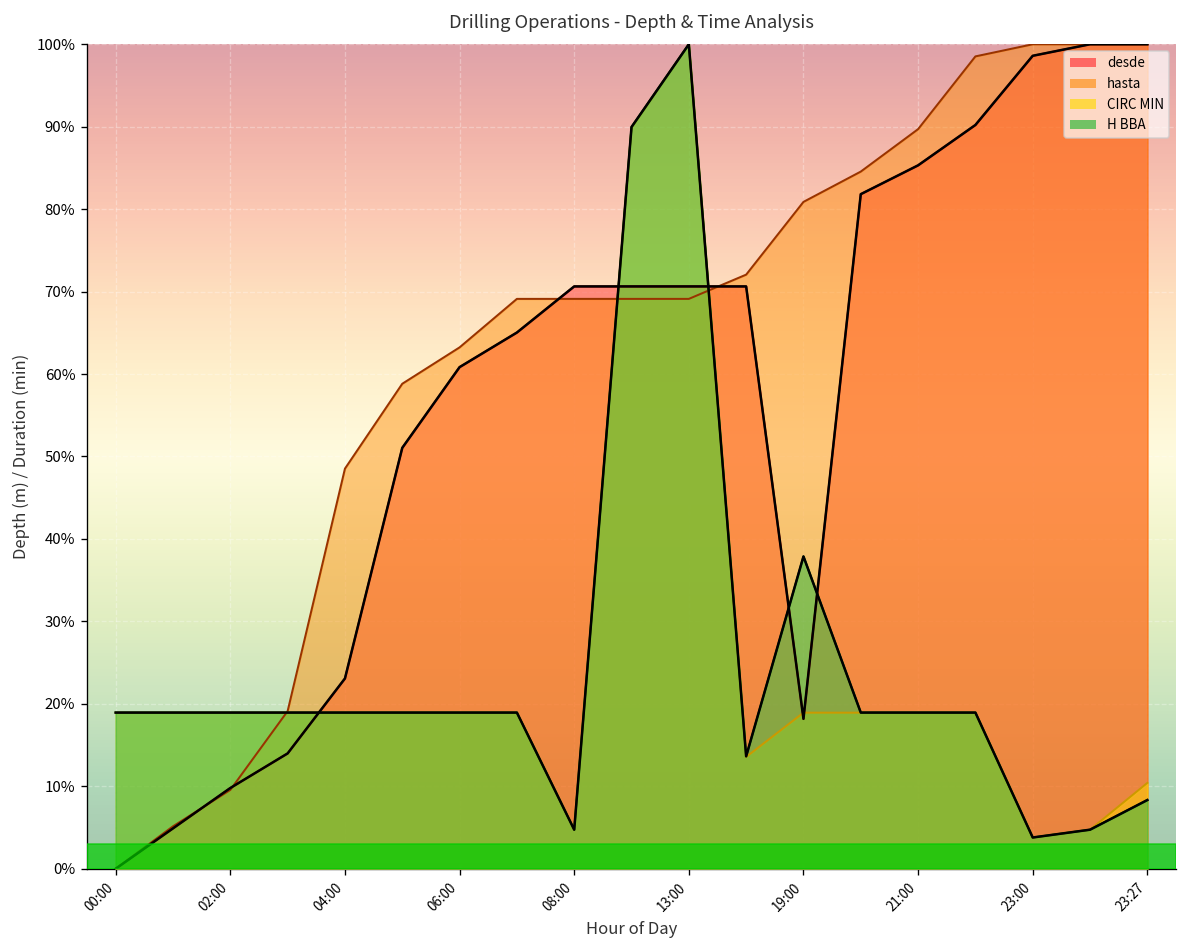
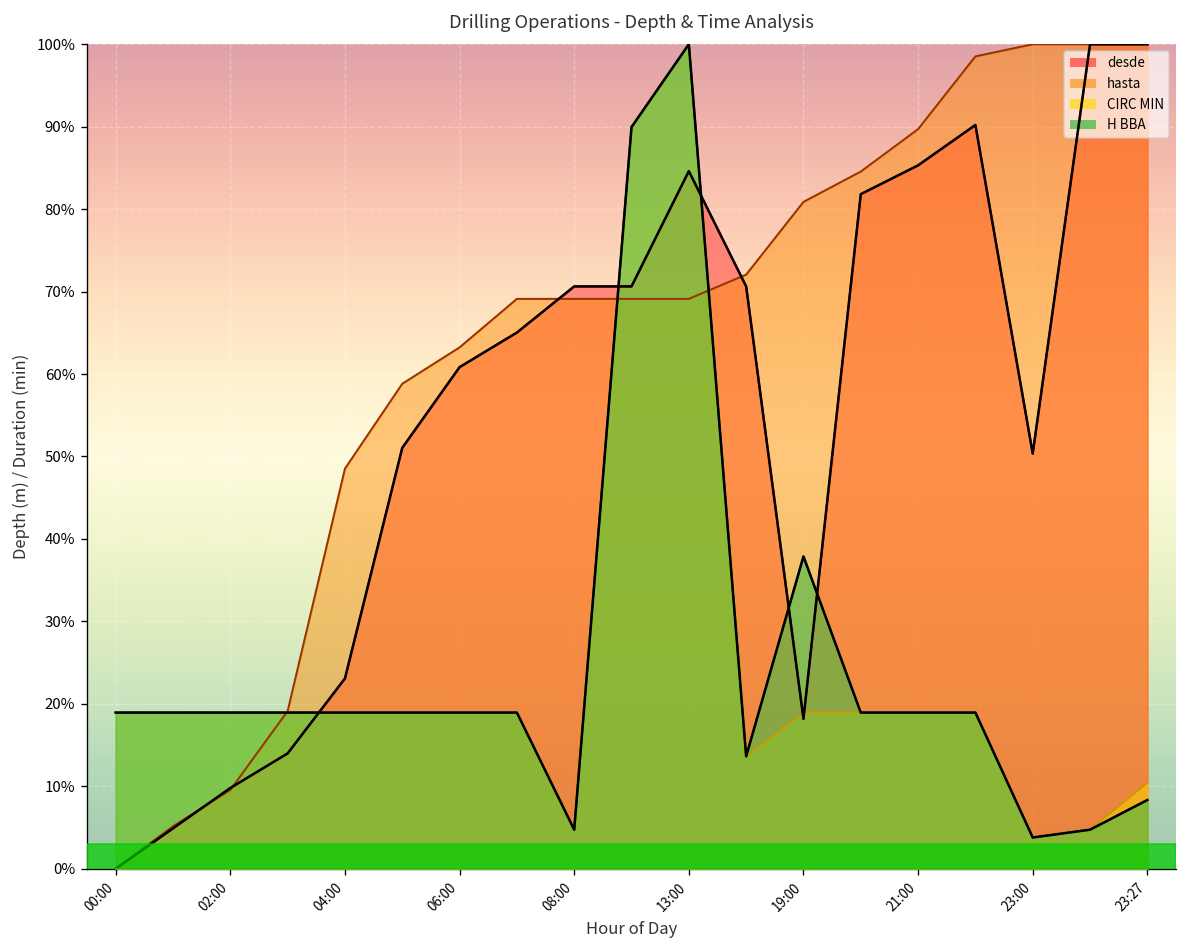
  {
    "desde": {
      "04:00": "23%",
      "06:00": "61%",
      "08:00": "71%",
-     "13:00": "71%",
+     "13:00": "85%",
      "19:00": "18%",
      "21:00": "85%",
-     "23:00": "99%"
+     "23:00": "50%"
    },
    "H BBA": {
      "19:00": "38%",
      "23:27": "8%"
    }
  }
